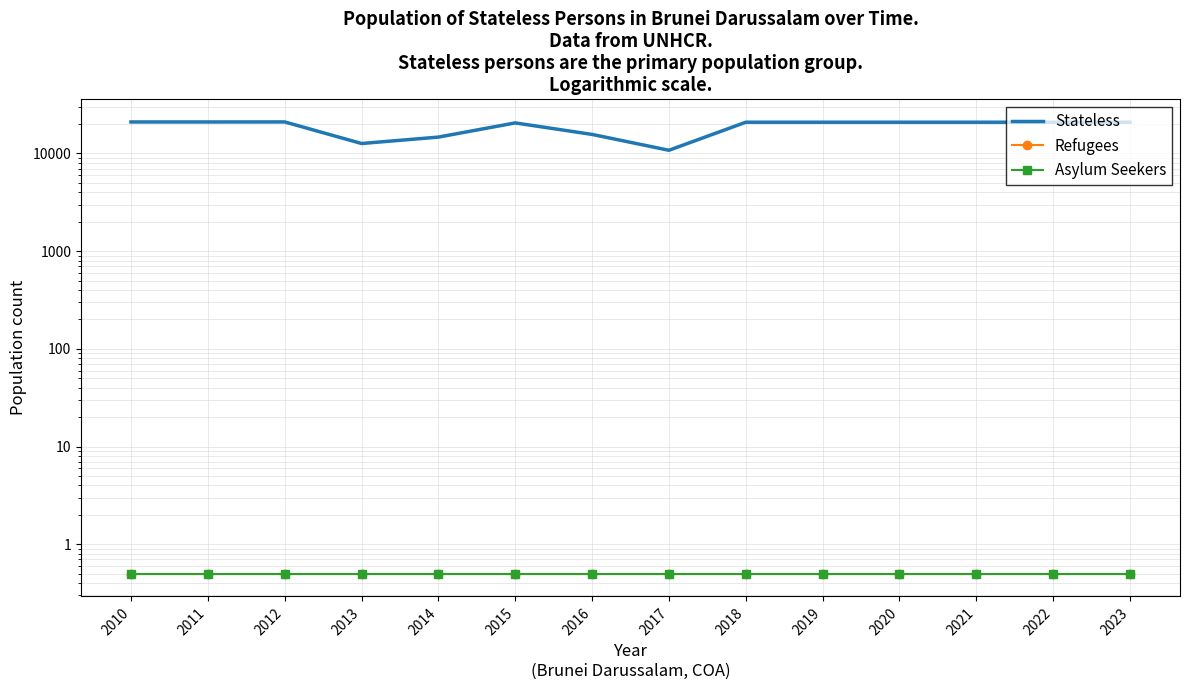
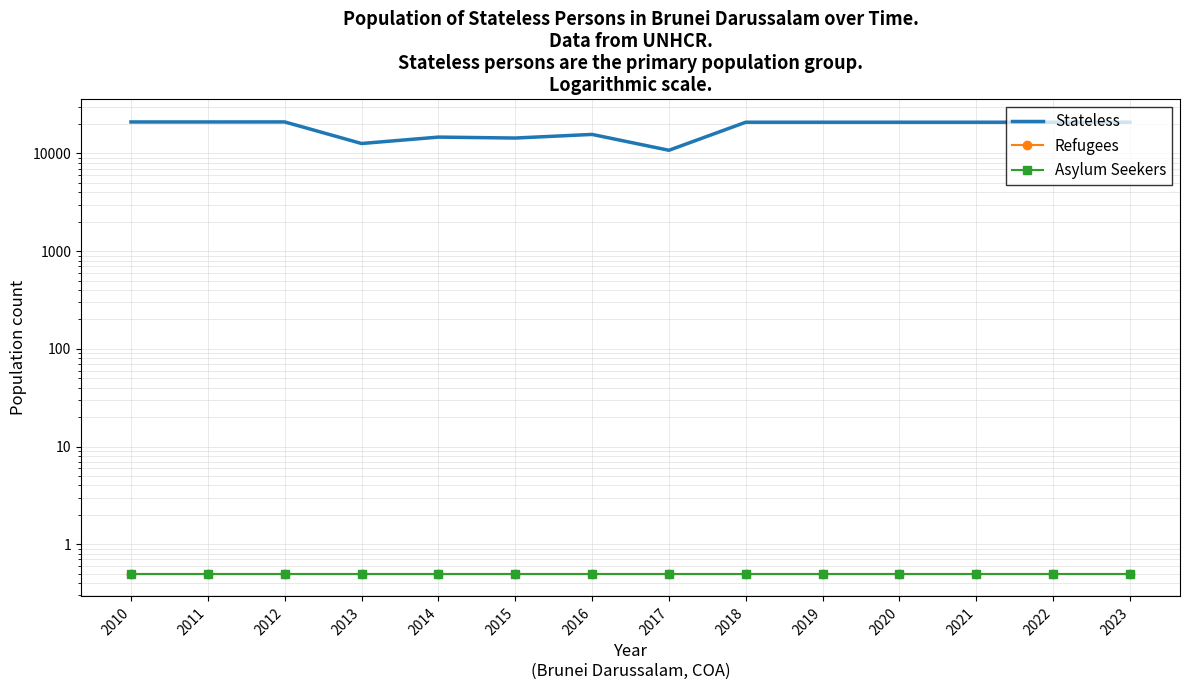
  {
    "Stateless": {
      "2010": 21000,
      "2011": 21000,
      "2012": 21000,
      "2013": 13000,
      "2014": 15000,
-     "2015": 21000,
+     "2015": 14000,
      "2016": 16000,
      "2017": 11000,
      "2018": 21000,
      "2019": 21000,
      "2020": 21000,
      "2021": 21000
    },
    "Asylum Seekers": {
      "2010": 0.5,
      "2011": 0.5,
      "2012": 0.5,
      "2013": 0.5,
      "2014": 0.5,
      "2015": 0.5,
      "2016": 0.5,
      "2017": 0.5,
      "2018": 0.5,
      "2019": 0.5,
      "2020": 0.5,
      "2021": 0.5,
      "2022": 0.5,
      "2023": 0.5
    }
  }
